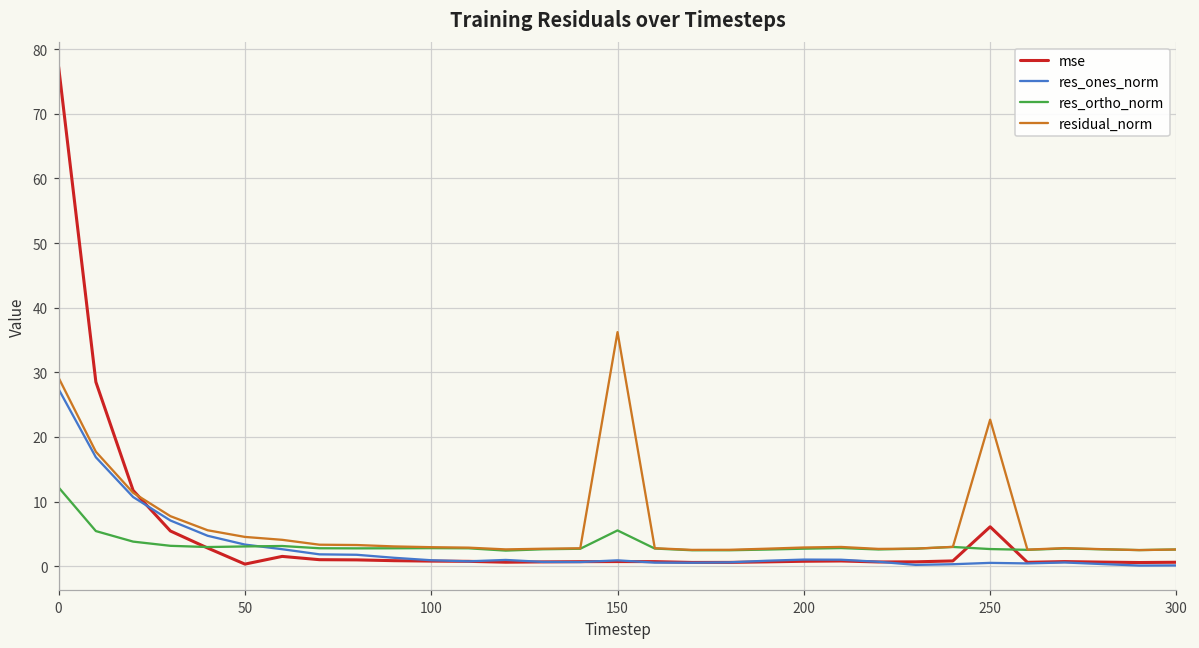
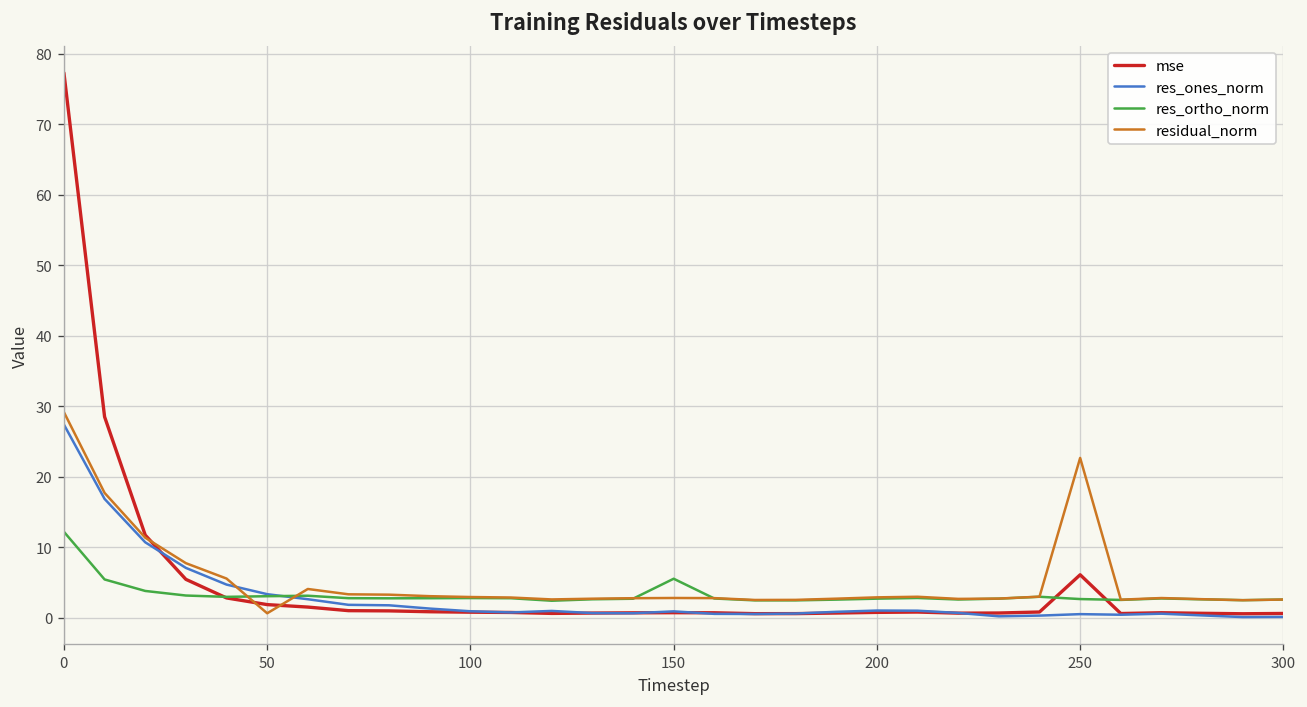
  {
    "mse": {
      "0": 77,
-     "50": 0,
+     "50": 2,
      "250": 6,
      "300": 1
    },
    "res_ones_norm": {
      "0": 27,
      "250": 1,
      "300": 0
    },
    "res_ortho_norm": {
      "0": 12,
      "150": 6,
      "250": 3
    },
    "residual_norm": {
      "0": 29,
-     "50": 5,
-     "150": 36,
+     "50": 1,
+     "150": 3,
      "250": 23
    }
  }
